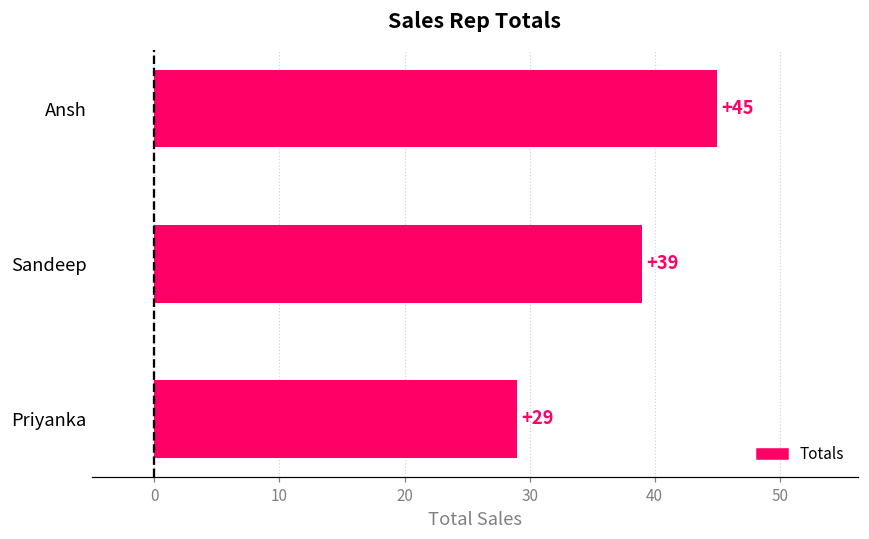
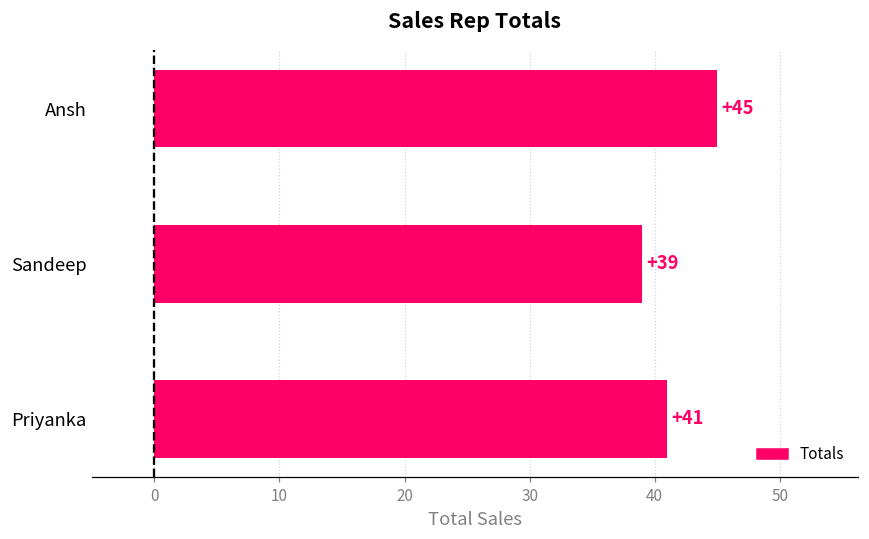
  {
    "Ansh": "+45",
    "Sandeep": "+39",
-   "Priyanka": "+29"
+   "Priyanka": "+41"
  }
